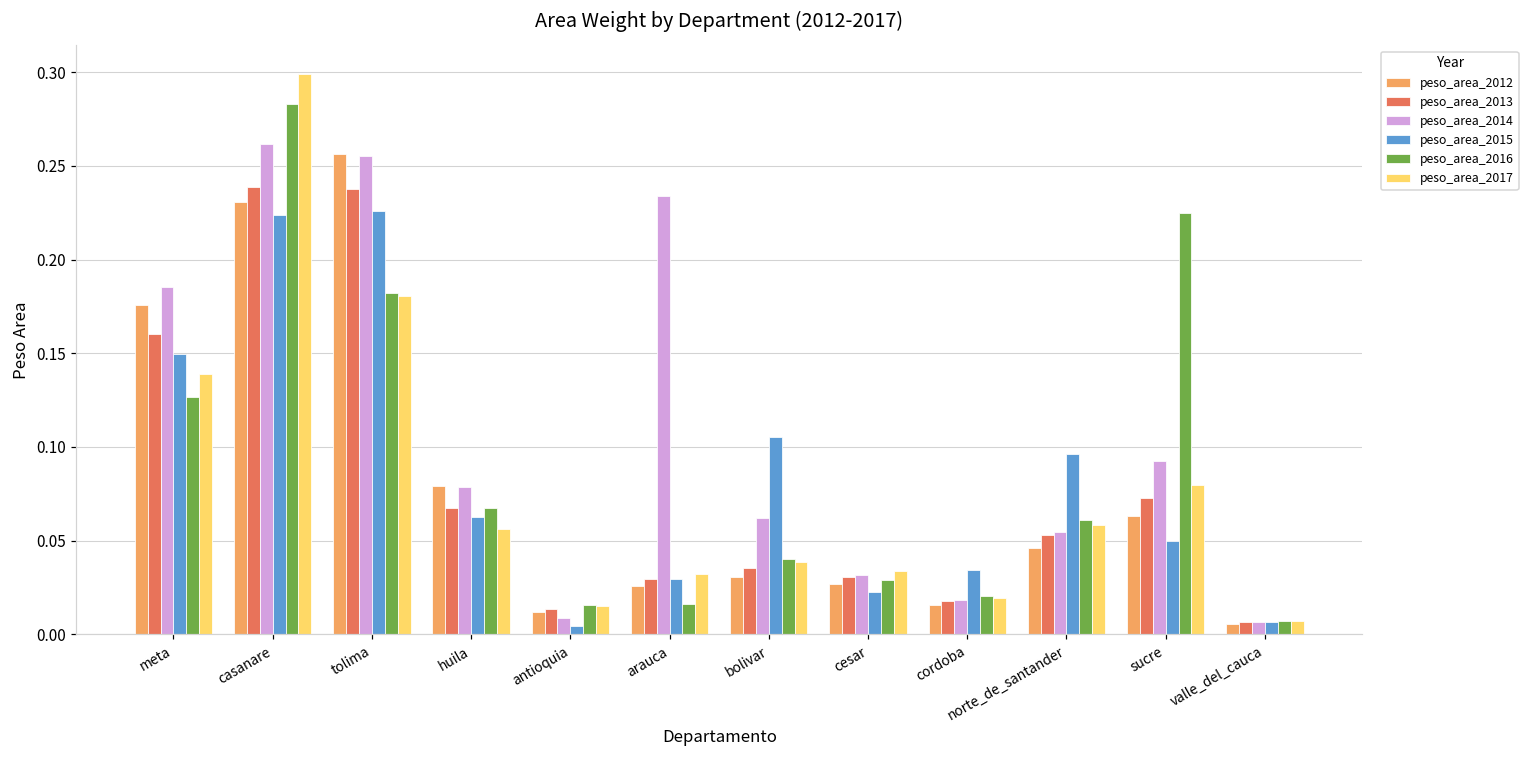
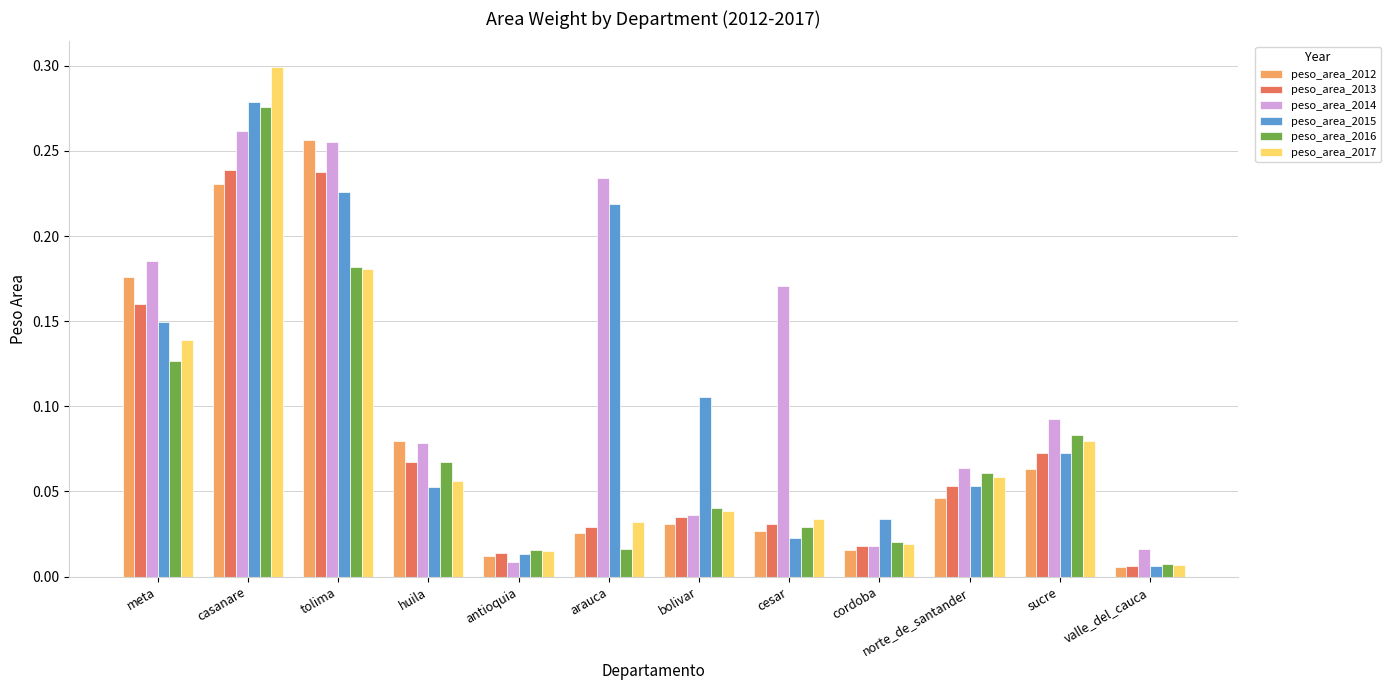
  {
    "peso_area_2014": {
      "meta": 0.185,
      "casanare": 0.262,
      "tolima": 0.255,
      "huila": 0.078,
      "antioquia": 0.009,
      "arauca": 0.234,
-     "bolivar": 0.062,
-     "cesar": 0.032,
+     "bolivar": 0.036,
+     "cesar": 0.171,
      "cordoba": 0.018,
-     "norte_de_santander": 0.055,
+     "norte_de_santander": 0.064,
      "sucre": 0.092,
-     "valle_del_cauca": 0.007
+     "valle_del_cauca": 0.016
    },
    "peso_area_2015": {
      "meta": 0.150,
-     "casanare": 0.224,
+     "casanare": 0.279,
      "tolima": 0.226,
-     "huila": 0.062,
-     "antioquia": 0.004,
-     "arauca": 0.029,
+     "huila": 0.053,
+     "antioquia": 0.014,
+     "arauca": 0.219,
      "bolivar": 0.105,
      "cesar": 0.022,
      "cordoba": 0.034,
-     "norte_de_santander": 0.096,
-     "sucre": 0.050,
+     "norte_de_santander": 0.053,
+     "sucre": 0.073,
      "valle_del_cauca": 0.006
    },
    "peso_area_2016": {
      "meta": 0.127,
-     "casanare": 0.283,
+     "casanare": 0.276,
      "tolima": 0.182,
      "huila": 0.067,
      "antioquia": 0.016,
      "arauca": 0.016,
      "bolivar": 0.040,
      "cesar": 0.029,
      "cordoba": 0.020,
      "norte_de_santander": 0.061,
-     "sucre": 0.225,
+     "sucre": 0.083,
      "valle_del_cauca": 0.007
    }
  }
